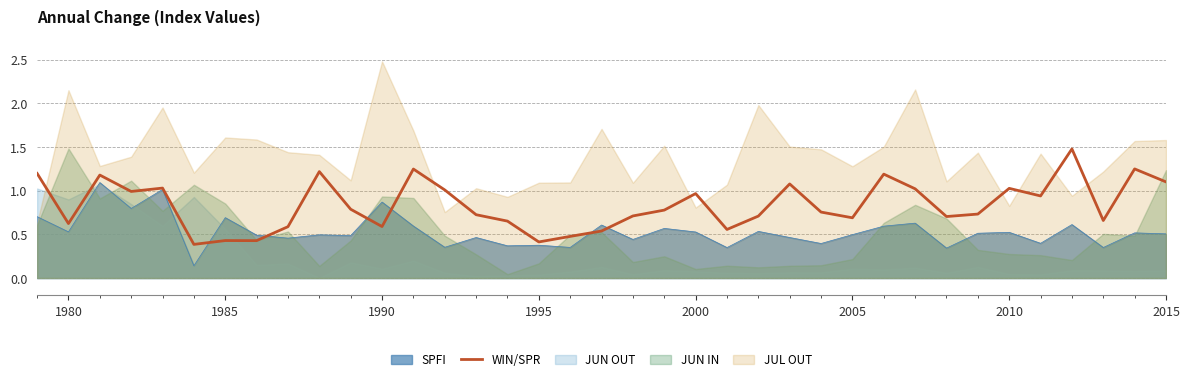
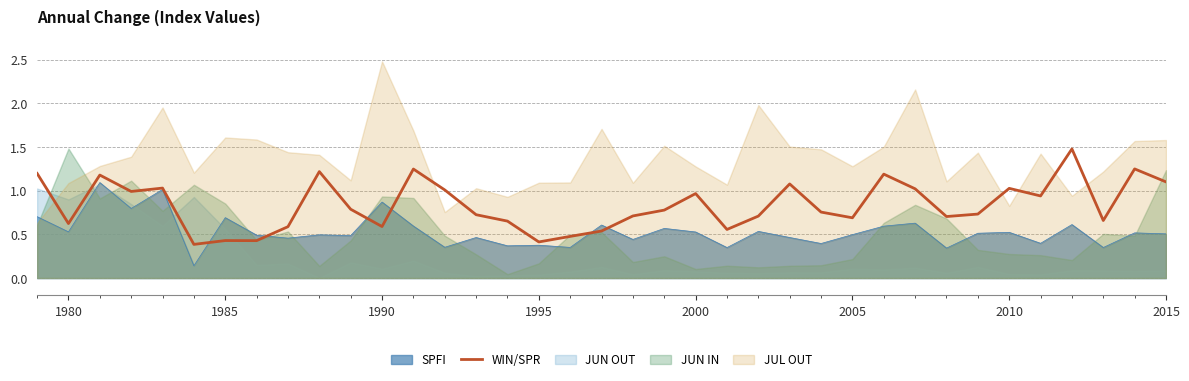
  {
    "SPFI": {
      "1980": 0.5,
      "1985": 0.7,
      "1990": 0.9,
      "1995": 0.4,
      "2000": 0.5,
      "2005": 0.5,
      "2010": 0.5,
      "2015": 0.5
    },
    "WIN/SPR": {
      "1980": 0.6,
      "1985": 0.4,
      "1990": 0.6,
      "1995": 0.4,
      "2000": 1.0,
      "2005": 0.7,
      "2010": 1.0,
      "2015": 1.1
    },
    "JUL OUT": {
-     "1980": 2.2,
+     "1980": 1.1,
      "1985": 1.6,
      "1990": 2.5,
      "1995": 1.1,
-     "2000": 0.8,
+     "2000": 1.3,
      "2005": 1.3,
      "2010": 0.8,
      "2015": 1.6
    }
  }
